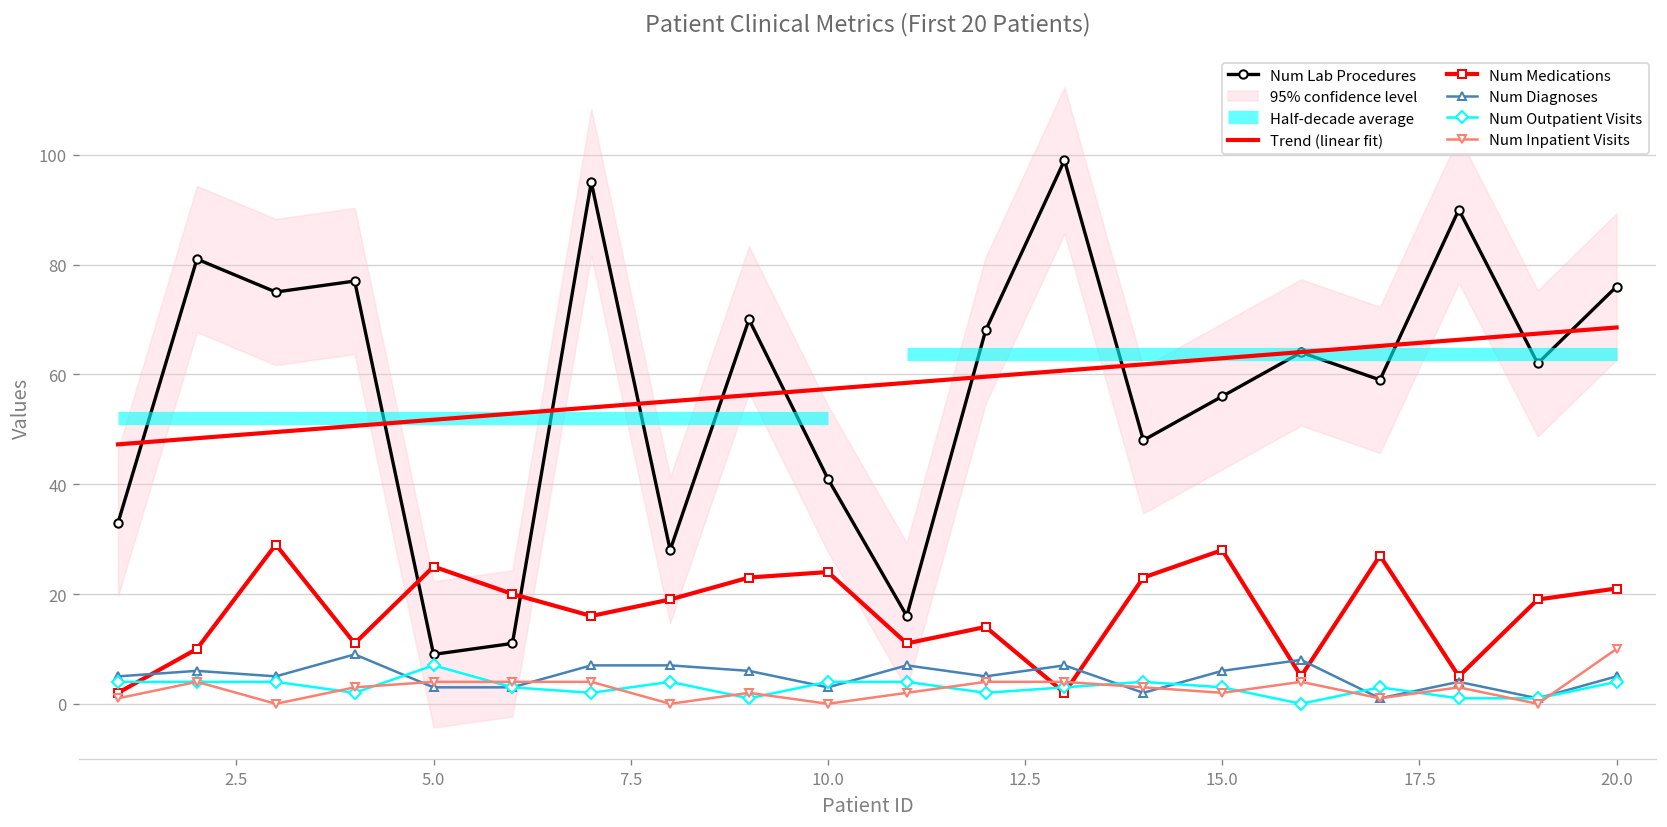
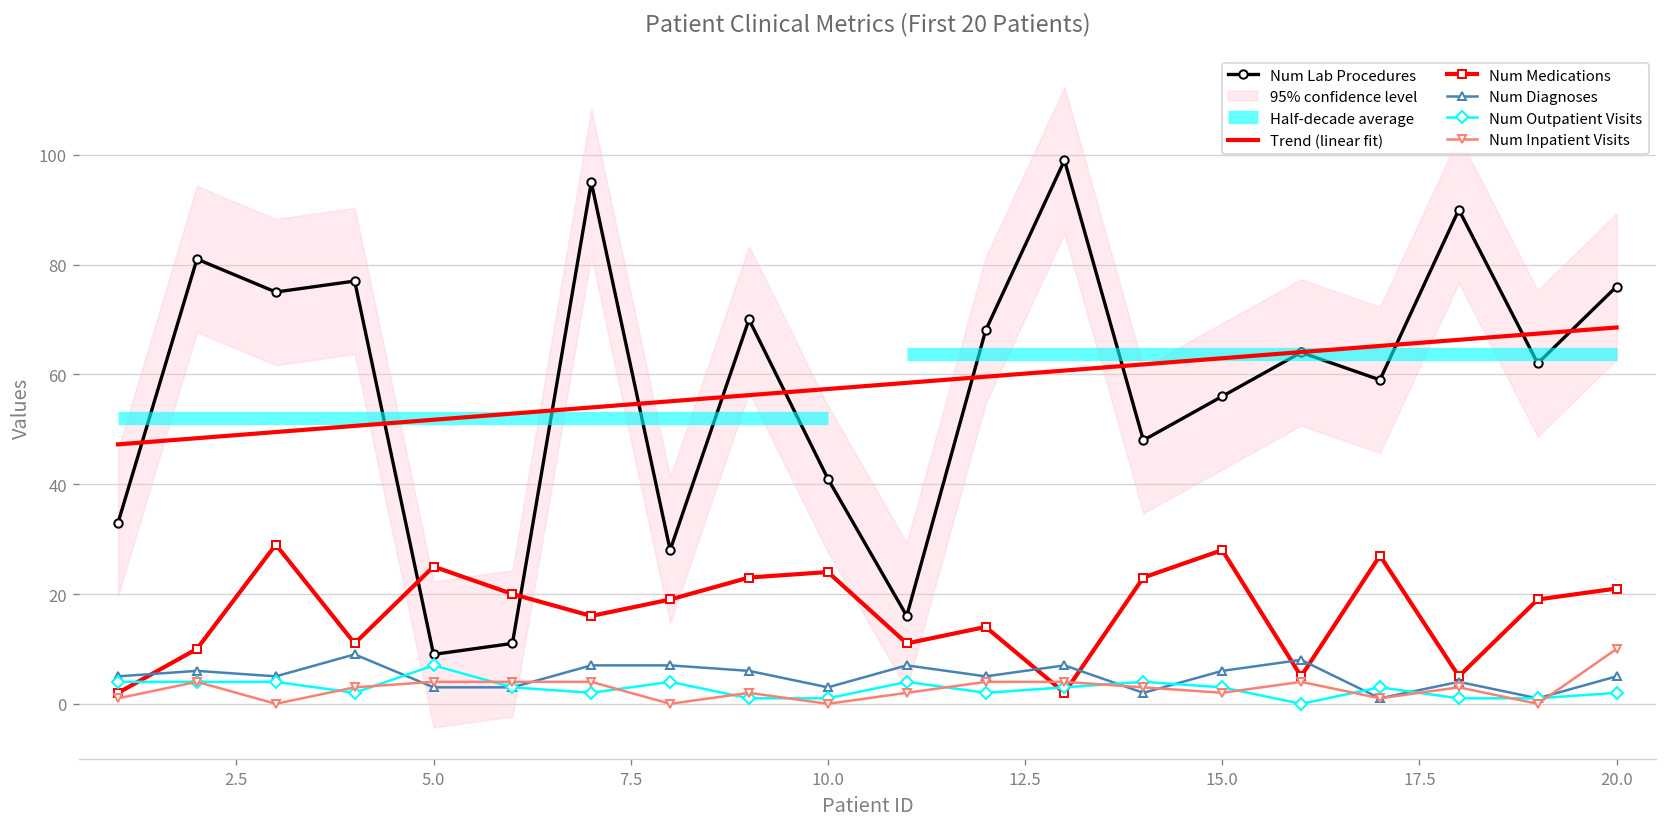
  {
    "Num Lab Procedures": {
      "5.0": 9,
      "10.0": 41,
      "15.0": 56,
      "20.0": 76
    },
    "Num Diagnoses": {
      "5.0": 3,
      "10.0": 3,
      "15.0": 6,
      "20.0": 5
    },
    "Num Outpatient Visits": {
      "5.0": 7,
-     "10.0": 4,
+     "10.0": 1,
      "15.0": 3,
-     "20.0": 4
+     "20.0": 2
    },
    "Num Inpatient Visits": {
      "5.0": 4,
      "10.0": 0,
      "15.0": 2,
      "20.0": 10
    }
  }
